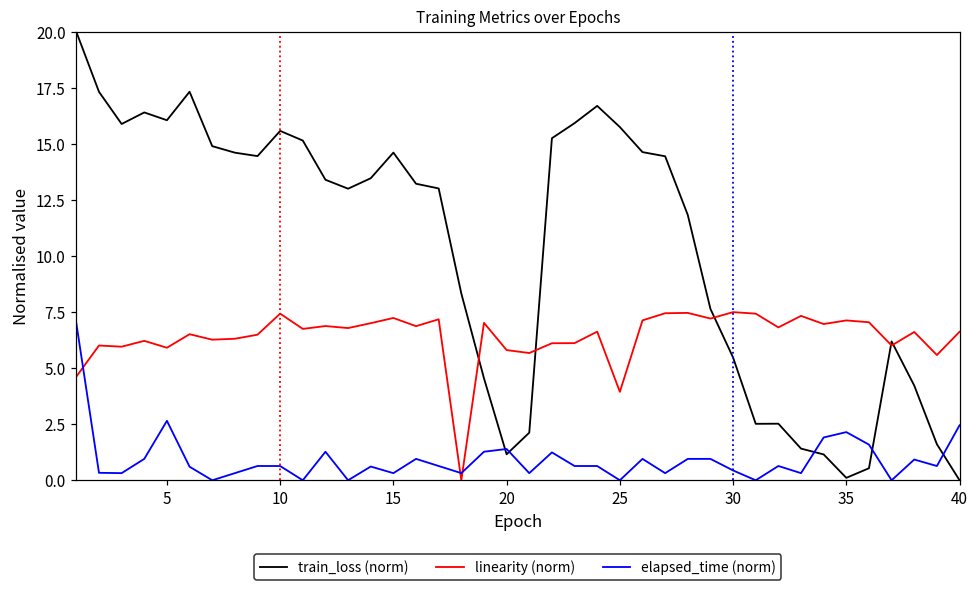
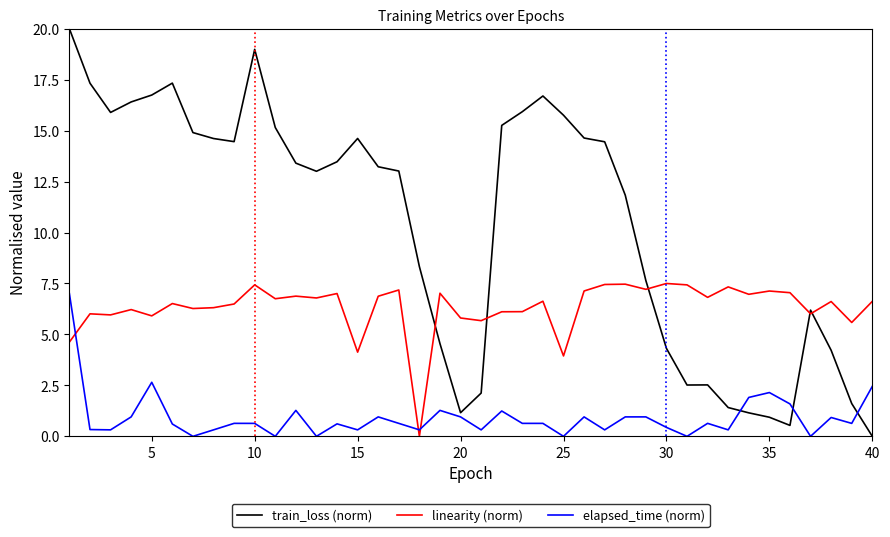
  {
    "train_loss (norm)": {
-     "5": 16.1,
-     "10": 15.6,
+     "5": 16.7,
+     "10": 19.0,
      "15": 14.6,
      "20": 1.2,
      "25": 15.8,
-     "30": 5.5,
-     "35": 0.1,
+     "30": 4.3,
+     "35": 0.9,
      "40": 0.0
    },
    "linearity (norm)": {
      "5": 5.9,
      "10": 7.4,
-     "15": 7.2,
+     "15": 4.1,
      "20": 5.8,
      "25": 3.9,
      "30": 7.5,
      "35": 7.1,
      "40": 6.6
    },
    "elapsed_time (norm)": {
      "5": 2.7,
      "10": 0.6,
      "15": 0.3,
-     "20": 1.4,
+     "20": 1.0,
      "25": 0.0,
      "30": 0.4,
      "35": 2.1,
      "40": 2.5
    }
  }
